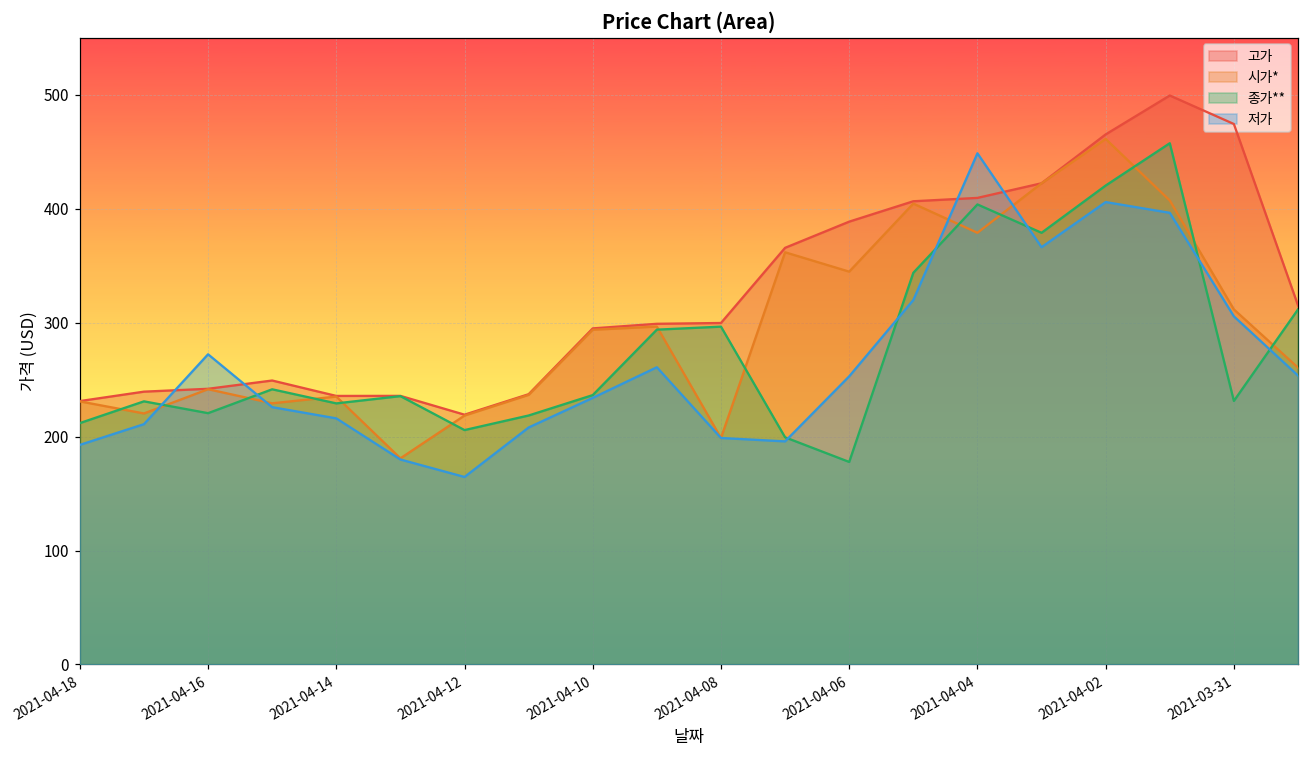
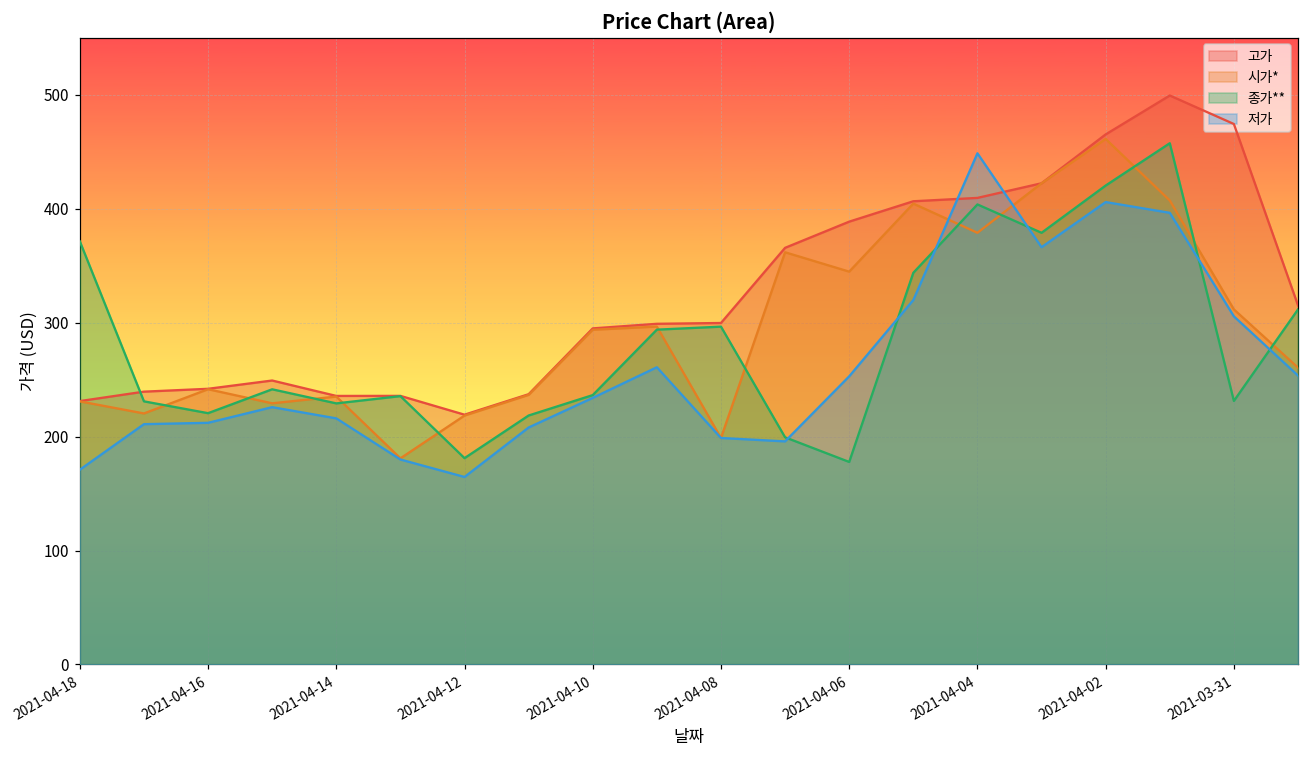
  {
    "종가**": {
-     "2021-04-18": 212,
+     "2021-04-18": 371,
      "2021-04-16": 220,
      "2021-04-14": 229,
-     "2021-04-12": 206,
+     "2021-04-12": 181,
      "2021-04-08": 296,
      "2021-04-06": 178,
      "2021-04-04": 404,
      "2021-04-02": 420,
      "2021-03-31": 231
    },
    "저가": {
-     "2021-04-18": 193,
-     "2021-04-16": 272,
+     "2021-04-18": 171,
+     "2021-04-16": 212,
      "2021-04-14": 216,
      "2021-04-12": 165,
      "2021-04-06": 253,
      "2021-04-04": 448,
      "2021-04-02": 406,
      "2021-03-31": 305
    }
  }
